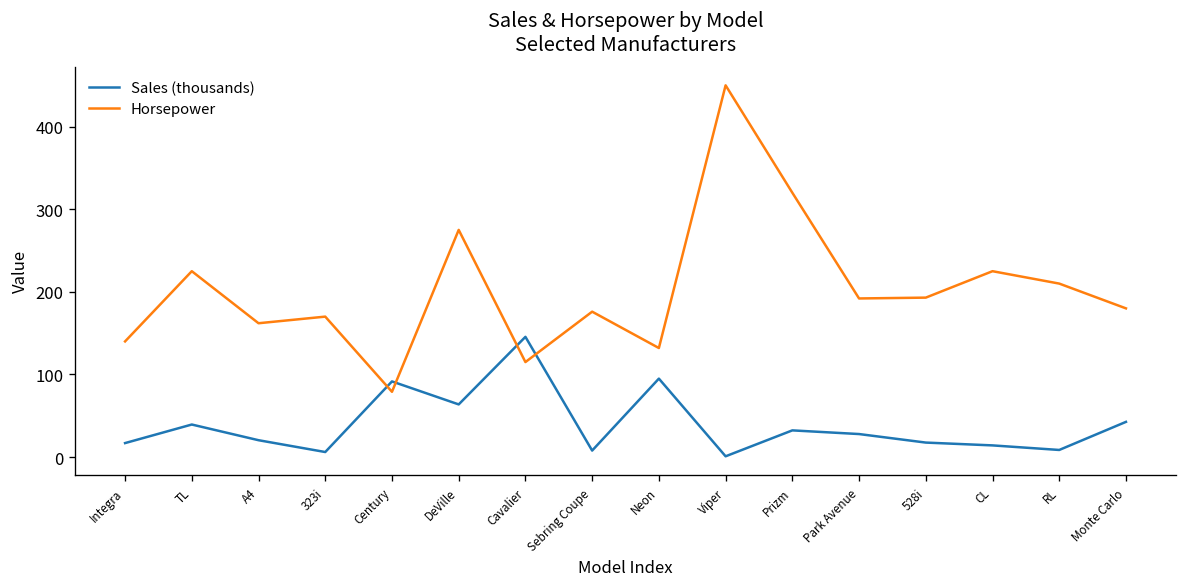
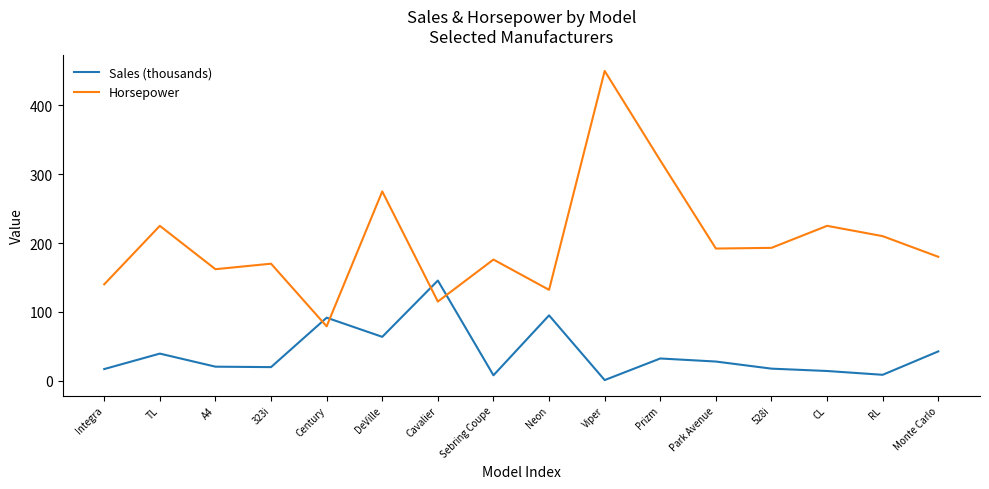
  {
    "Sales (thousands)": {
      "Integra": 20,
      "TL": 40,
      "A4": 20,
-     "323i": 10,
+     "323i": 20,
      "Century": 90,
      "DeVille": 60,
      "Cavalier": 150,
      "Sebring Coupe": 10,
      "Neon": 90,
      "Viper": 0,
      "Prizm": 30,
      "Park Avenue": 30,
      "528i": 20,
      "CL": 10,
      "RL": 10,
      "Monte Carlo": 40
    },
    "Horsepower": {
      "Integra": 140,
      "TL": 230,
      "A4": 160,
      "323i": 170,
      "Century": 80,
      "DeVille": 280,
      "Cavalier": 120,
      "Sebring Coupe": 180,
      "Neon": 130,
      "Viper": 450,
      "Prizm": 320,
      "Park Avenue": 190,
      "528i": 190,
      "CL": 230,
      "RL": 210,
      "Monte Carlo": 180
    }
  }
